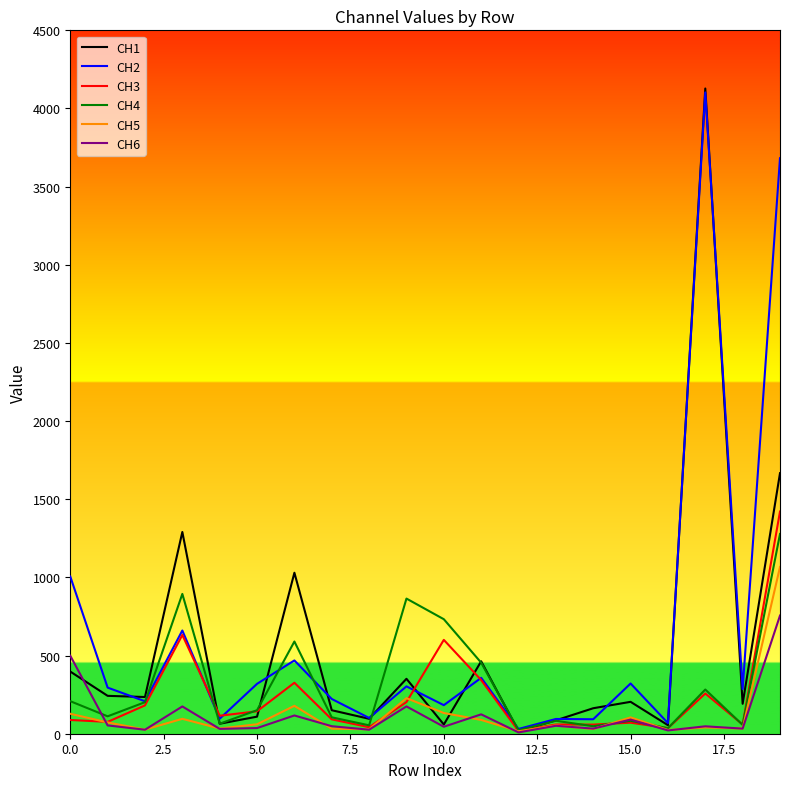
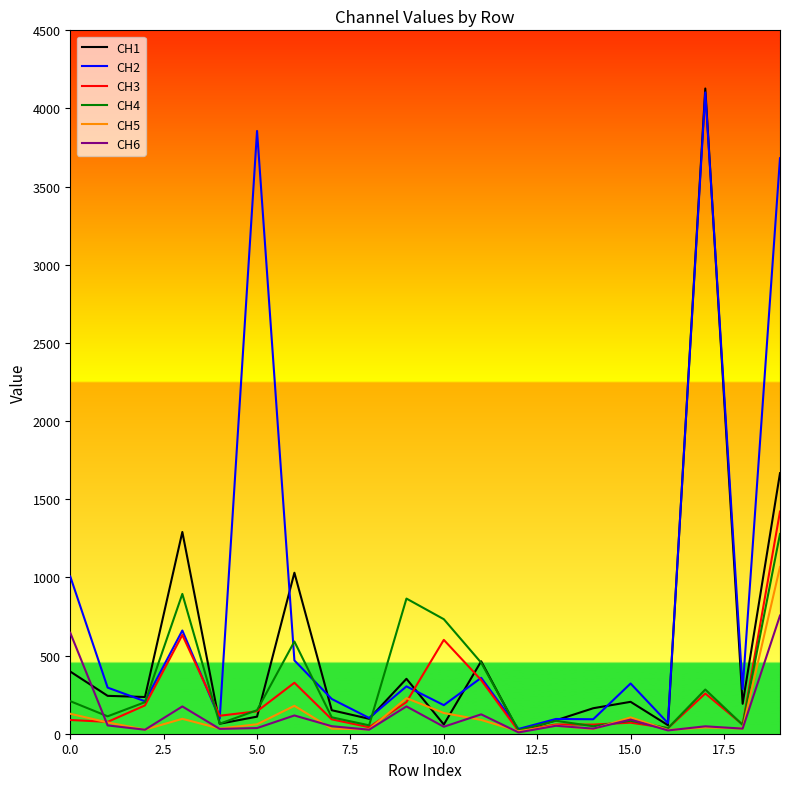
  {
    "CH1": {
      "0.0": 400,
      "5.0": 110,
      "15.0": 200
    },
    "CH2": {
      "0.0": 1010,
-     "5.0": 320,
+     "5.0": 3860,
      "10.0": 180,
      "15.0": 320
    },
    "CH3": {
      "0.0": 90,
      "10.0": 600
    },
    "CH4": {
      "0.0": 210,
      "10.0": 730
    },
    "CH5": {
      "0.0": 130,
      "5.0": 60,
      "10.0": 130
    },
    "CH6": {
-     "0.0": 500,
+     "0.0": 650,
      "5.0": 40
    }
  }
